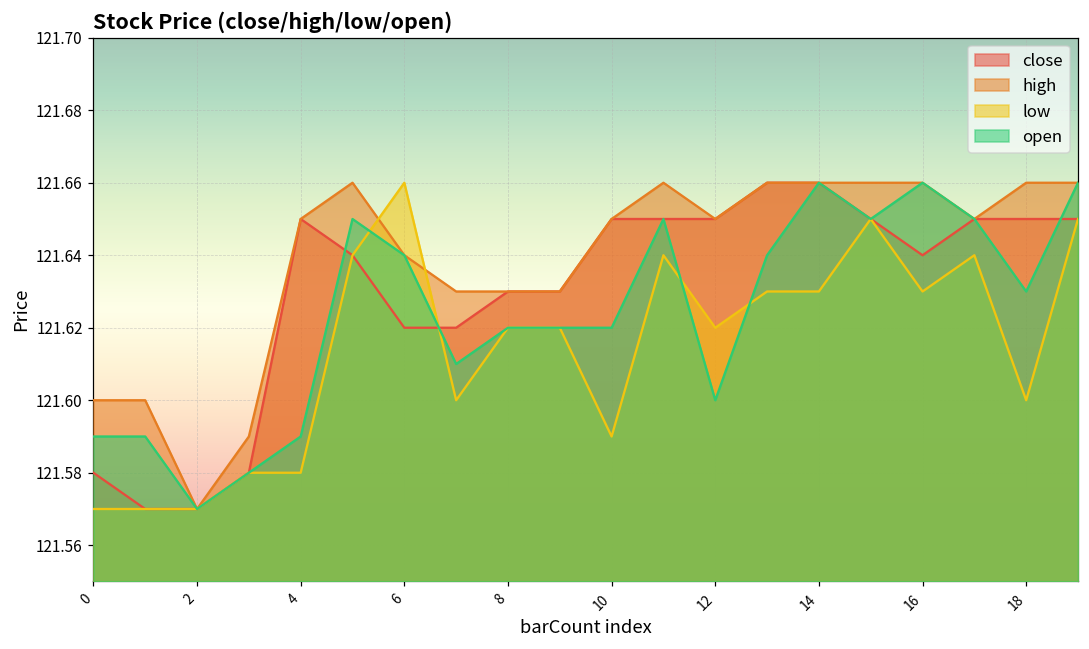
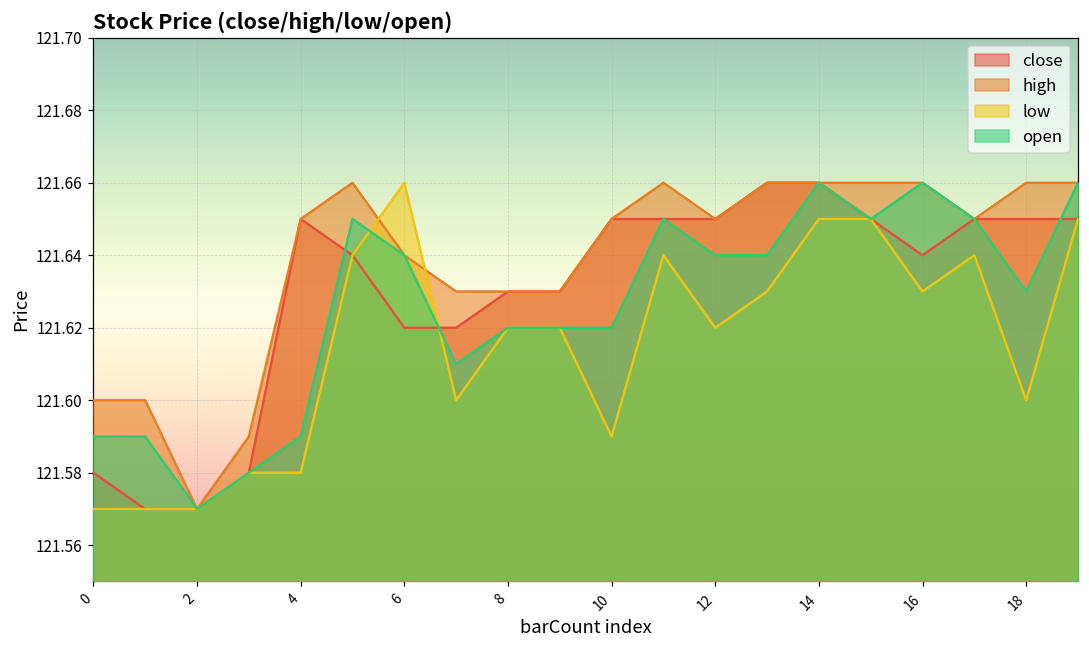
  {
    "low": {
      "0": 121.57,
      "4": 121.58,
      "6": 121.66,
      "10": 121.59,
      "12": 121.62,
-     "14": 121.63,
+     "14": 121.65,
      "16": 121.63,
      "18": 121.60
    },
    "open": {
      "0": 121.59,
      "4": 121.59,
      "10": 121.62,
-     "12": 121.60,
+     "12": 121.64,
      "18": 121.63
    }
  }
